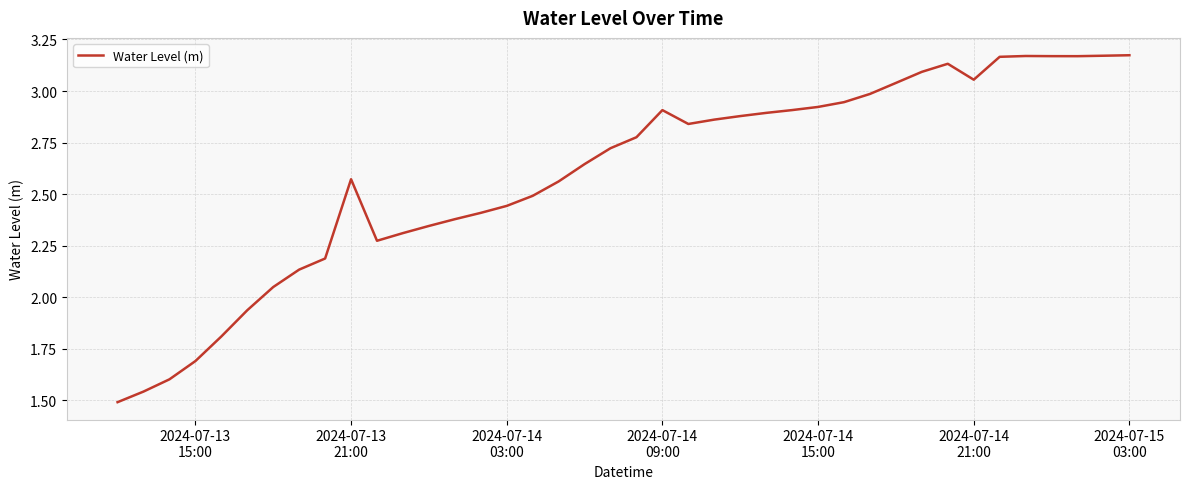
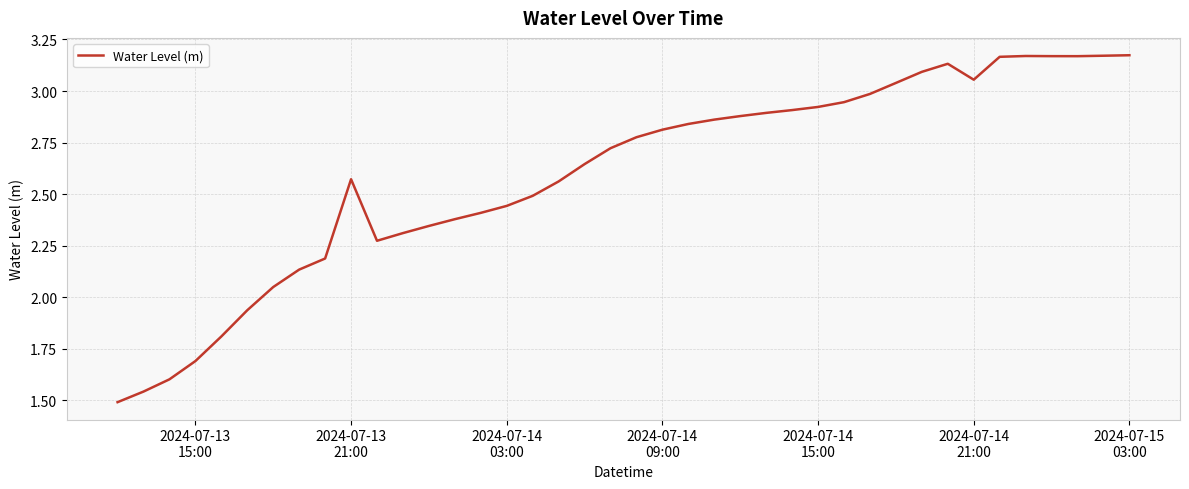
  {
    "2024-07-13 15:00": 1.69,
    "2024-07-13 21:00": 2.57,
    "2024-07-14 03:00": 2.44,
-   "2024-07-14 09:00": 2.91,
+   "2024-07-14 09:00": 2.81,
    "2024-07-14 15:00": 2.92,
    "2024-07-14 21:00": 3.05,
    "2024-07-15 03:00": 3.17
  }
